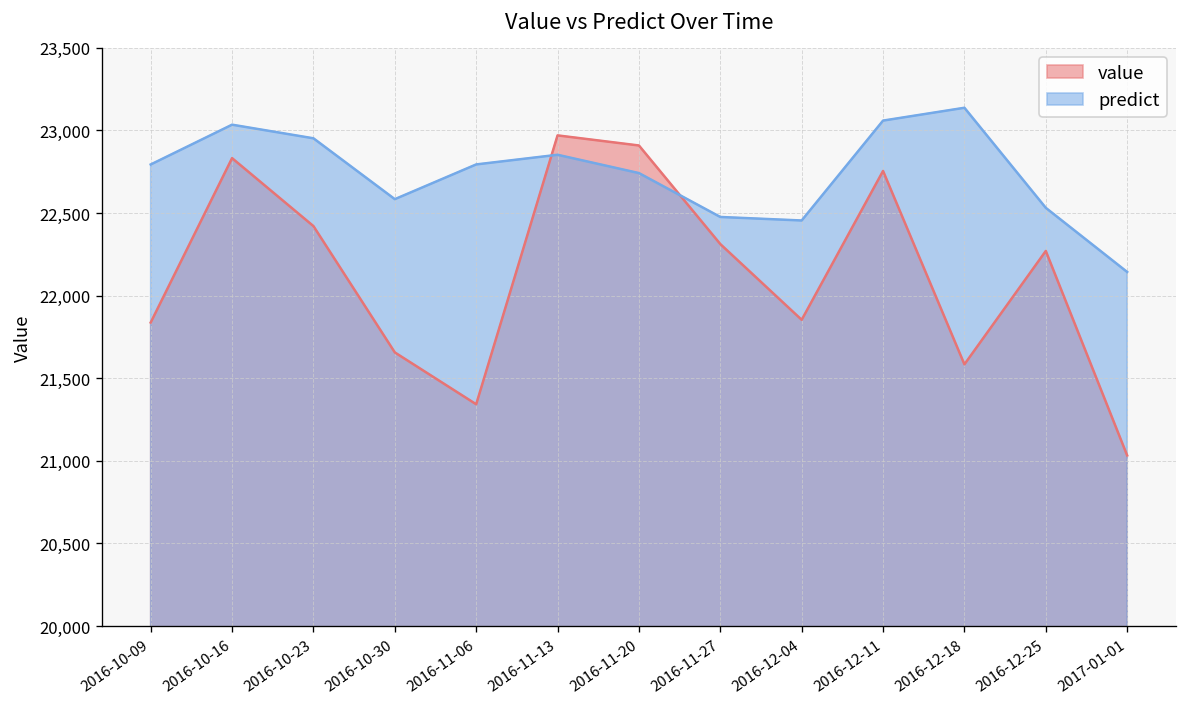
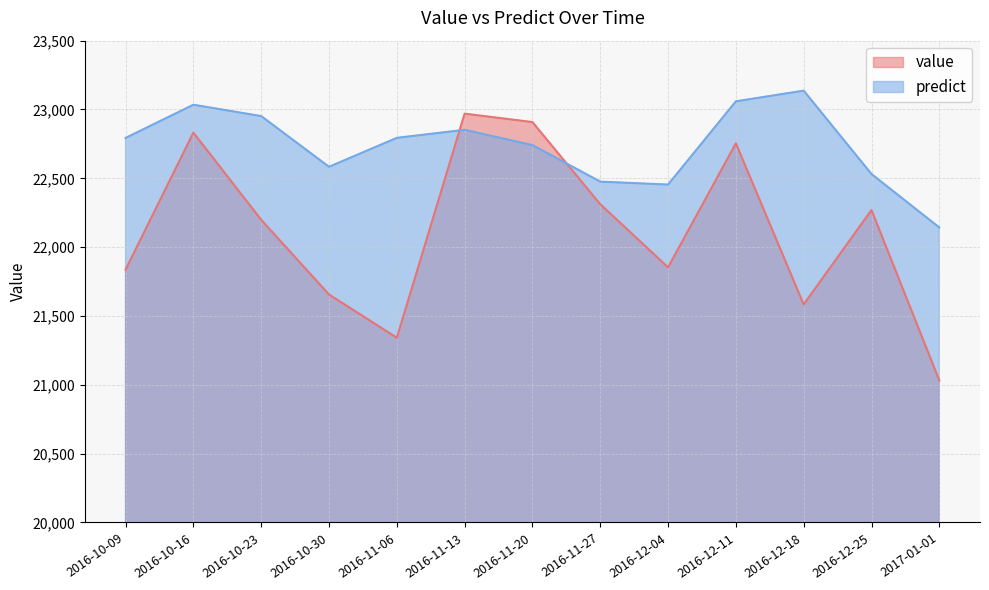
  {
    "value": {
      "2016-10-09": "21,840",
      "2016-10-16": "22,830",
-     "2016-10-23": "22,420",
+     "2016-10-23": "22,200",
      "2016-10-30": "21,660",
      "2016-11-06": "21,340",
      "2016-11-13": "22,970",
      "2016-11-20": "22,910",
      "2016-11-27": "22,310",
      "2016-12-04": "21,850",
      "2016-12-11": "22,750",
      "2016-12-18": "21,580",
      "2016-12-25": "22,270",
      "2017-01-01": "21,030"
    },
    "predict": {
      "2016-10-09": "22,790",
      "2016-10-16": "23,030",
      "2016-10-23": "22,950",
      "2016-10-30": "22,580",
      "2016-11-06": "22,790",
      "2016-11-13": "22,850",
      "2016-11-20": "22,740",
      "2016-11-27": "22,480",
      "2016-12-04": "22,450",
      "2016-12-11": "23,060",
      "2016-12-18": "23,140",
      "2016-12-25": "22,530",
      "2017-01-01": "22,140"
    }
  }
